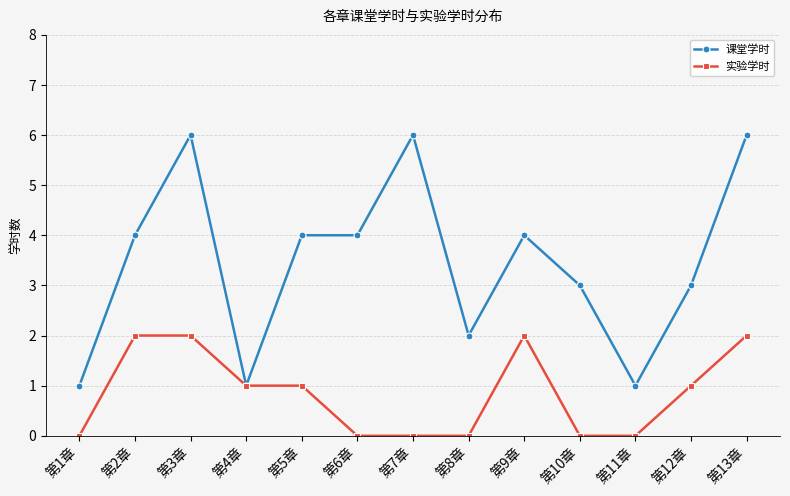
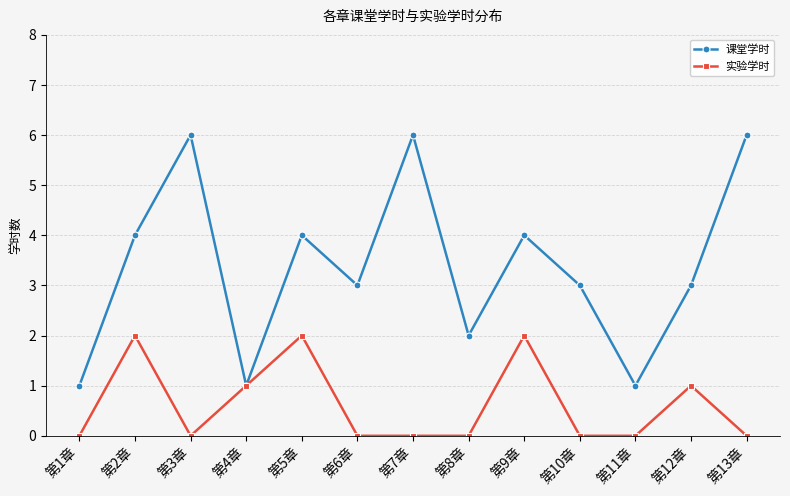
  {
    "课堂学时": {
      "第1章": 1,
      "第2章": 4,
      "第3章": 6,
      "第5章": 4,
-     "第6章": 4,
+     "第6章": 3,
      "第7章": 6,
      "第8章": 2,
      "第9章": 4,
      "第10章": 3,
      "第11章": 1,
      "第12章": 3,
      "第13章": 6
    },
    "实验学时": {
      "第1章": 0,
      "第2章": 2,
-     "第3章": 2,
-     "第5章": 1,
+     "第3章": 0,
+     "第5章": 2,
      "第6章": 0,
      "第7章": 0,
      "第8章": 0,
      "第9章": 2,
      "第10章": 0,
      "第11章": 0,
      "第12章": 1,
-     "第13章": 2
+     "第13章": 0
    }
  }
